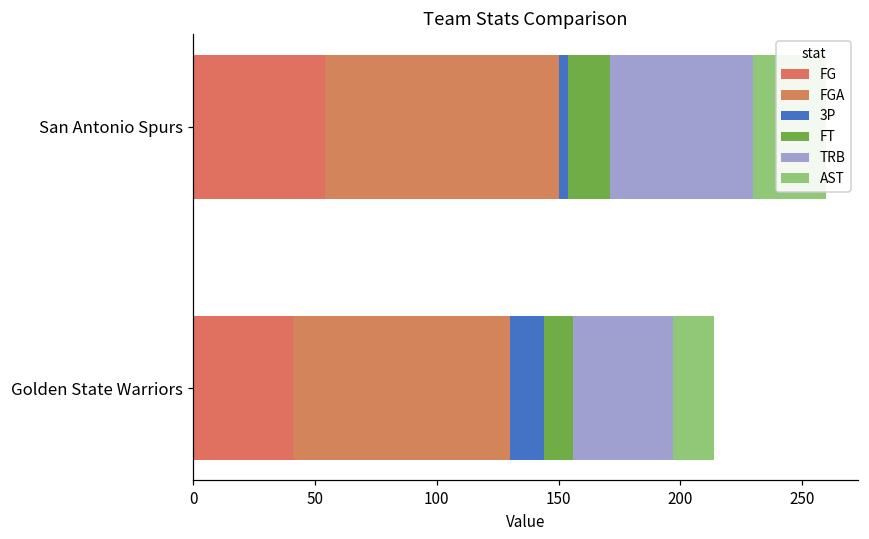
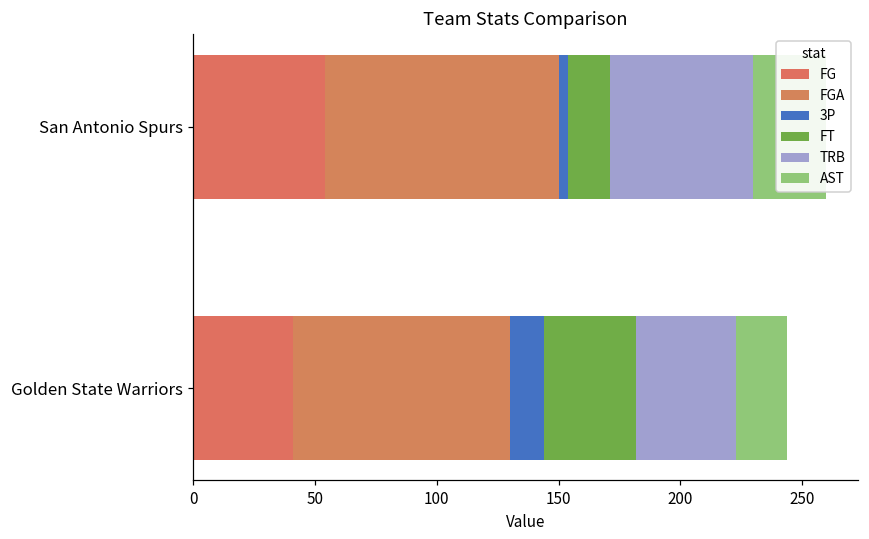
  {
    "3P": {
      "San Antonio Spurs": 4,
      "Golden State Warriors": 14
    },
    "FT": {
      "San Antonio Spurs": 17,
-     "Golden State Warriors": 12
+     "Golden State Warriors": 38
    },
    "TRB": {
      "San Antonio Spurs": 59,
      "Golden State Warriors": 41
    },
    "AST": {
-     "Golden State Warriors": 17
+     "Golden State Warriors": 21
    }
  }
